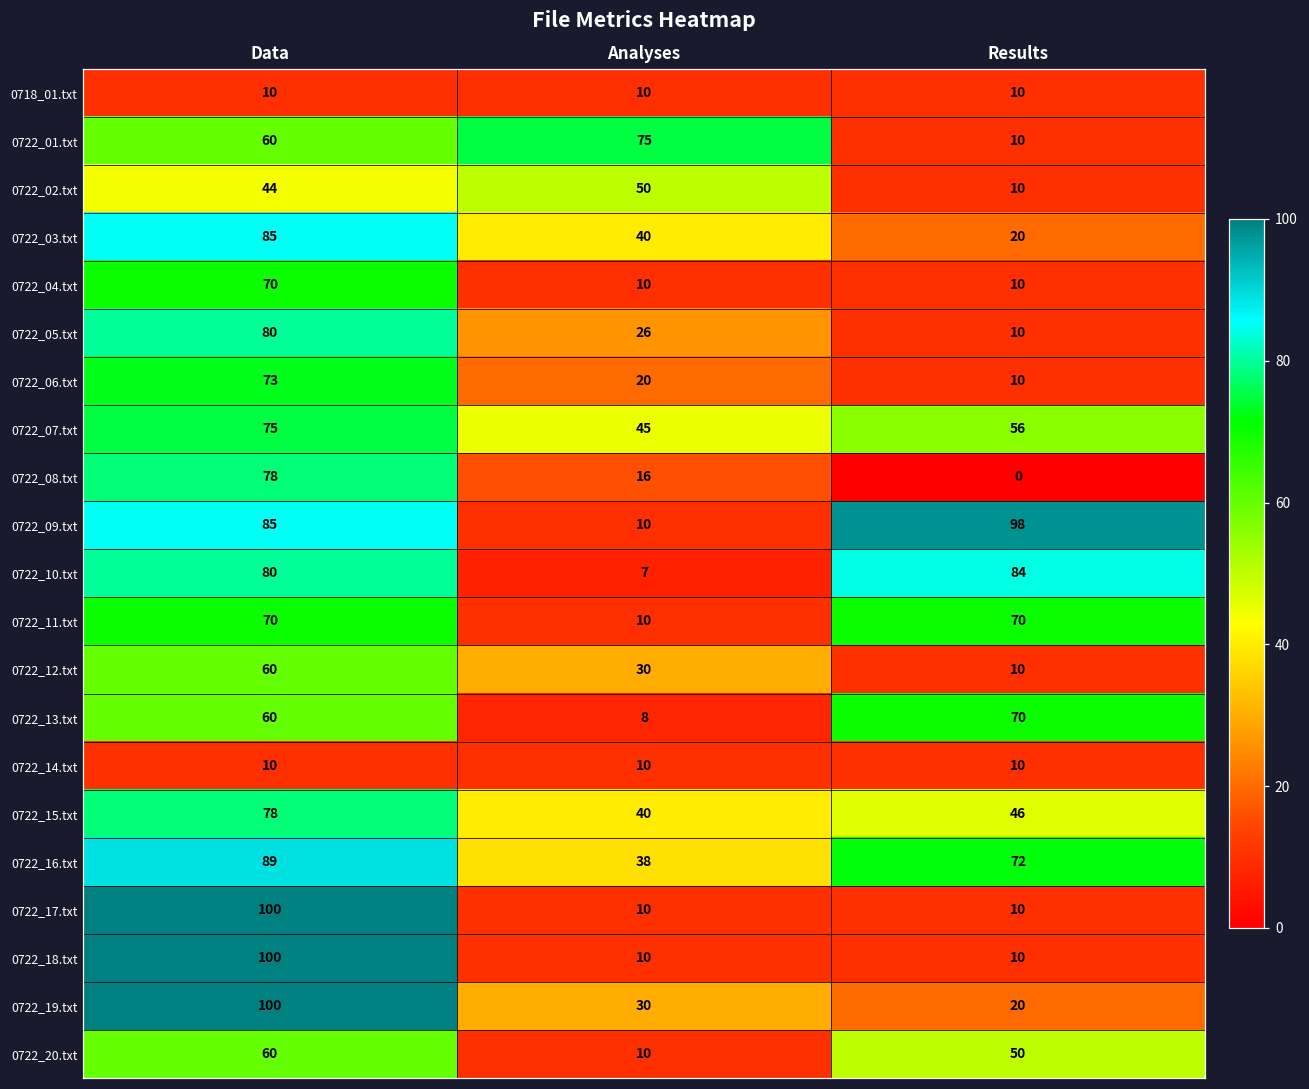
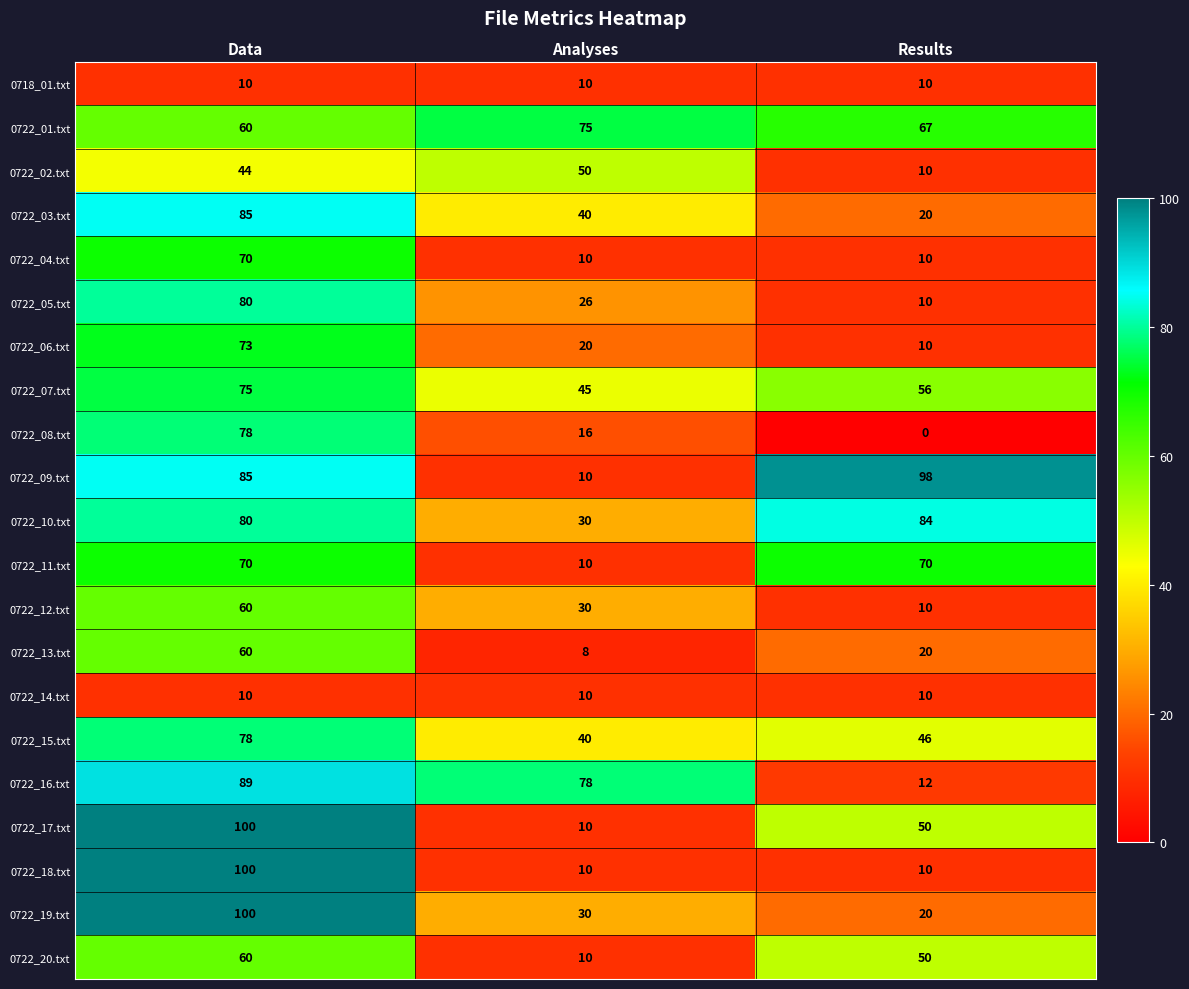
  {
    "0718_01.txt": {
      "Data": 10,
      "Analyses": 10,
      "Results": 10
    },
    "0722_01.txt": {
      "Data": 60,
      "Analyses": 75,
-     "Results": 10
+     "Results": 67
    },
    "0722_02.txt": {
      "Data": 44,
      "Analyses": 50,
      "Results": 10
    },
    "0722_03.txt": {
      "Data": 85,
      "Analyses": 40,
      "Results": 20
    },
    "0722_04.txt": {
      "Data": 70,
      "Analyses": 10,
      "Results": 10
    },
    "0722_05.txt": {
      "Data": 80,
      "Analyses": 26,
      "Results": 10
    },
    "0722_06.txt": {
      "Data": 73,
      "Analyses": 20,
      "Results": 10
    },
    "0722_07.txt": {
      "Data": 75,
      "Analyses": 45,
      "Results": 56
    },
    "0722_08.txt": {
      "Data": 78,
      "Analyses": 16,
      "Results": 0
    },
    "0722_09.txt": {
      "Data": 85,
      "Analyses": 10,
      "Results": 98
    },
    "0722_10.txt": {
      "Data": 80,
-     "Analyses": 7,
+     "Analyses": 30,
      "Results": 84
    },
    "0722_11.txt": {
      "Data": 70,
      "Analyses": 10,
      "Results": 70
    },
    "0722_12.txt": {
      "Data": 60,
      "Analyses": 30,
      "Results": 10
    },
    "0722_13.txt": {
      "Data": 60,
      "Analyses": 8,
-     "Results": 70
+     "Results": 20
    },
    "0722_14.txt": {
      "Data": 10,
      "Analyses": 10,
      "Results": 10
    },
    "0722_15.txt": {
      "Data": 78,
      "Analyses": 40,
      "Results": 46
    },
    "0722_16.txt": {
      "Data": 89,
-     "Analyses": 38,
-     "Results": 72
+     "Analyses": 78,
+     "Results": 12
    },
    "0722_17.txt": {
      "Data": 100,
      "Analyses": 10,
-     "Results": 10
+     "Results": 50
    },
    "0722_18.txt": {
      "Data": 100,
      "Analyses": 10,
      "Results": 10
    },
    "0722_19.txt": {
      "Data": 100,
      "Analyses": 30,
      "Results": 20
    },
    "0722_20.txt": {
      "Data": 60,
      "Analyses": 10,
      "Results": 50
    }
  }
